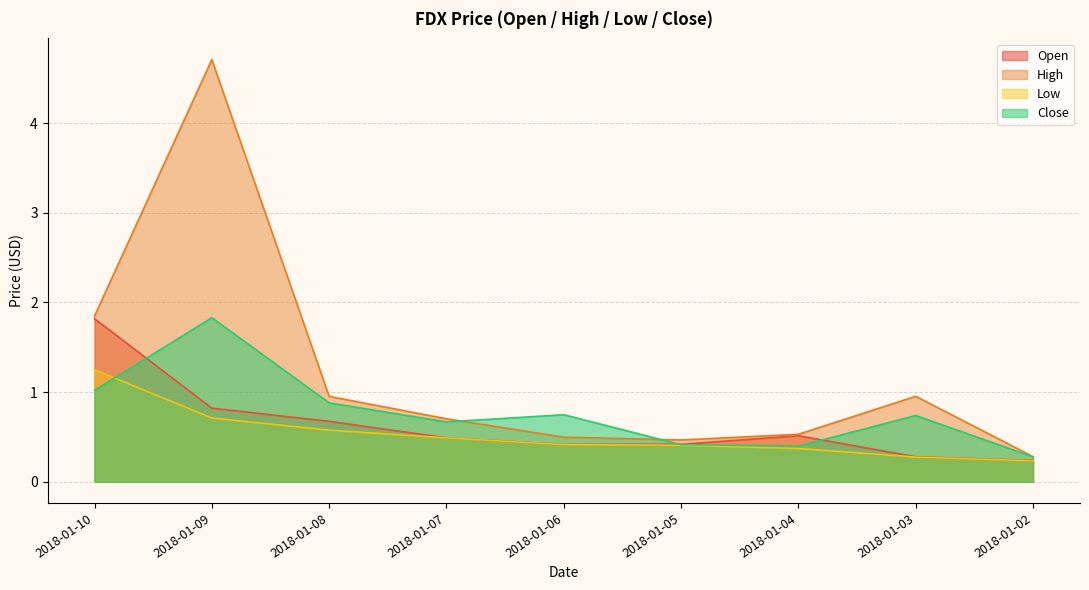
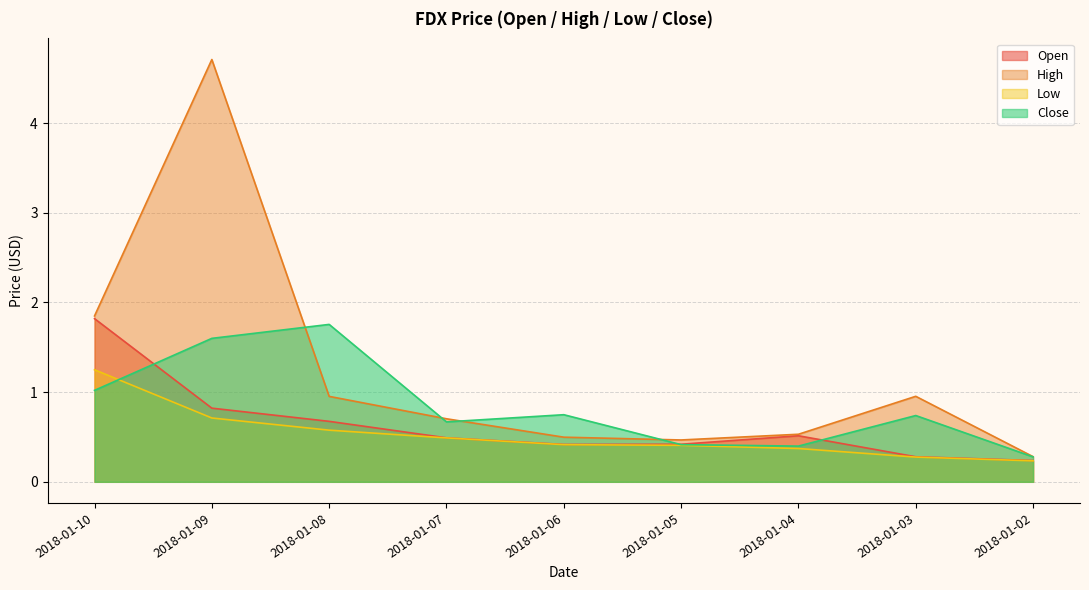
  {
    "Close": {
      "2018-01-10": 1.0,
-     "2018-01-09": 1.8,
-     "2018-01-08": 0.9,
+     "2018-01-09": 1.6,
+     "2018-01-08": 1.8,
      "2018-01-07": 0.7,
      "2018-01-06": 0.7,
      "2018-01-03": 0.7
    }
  }
